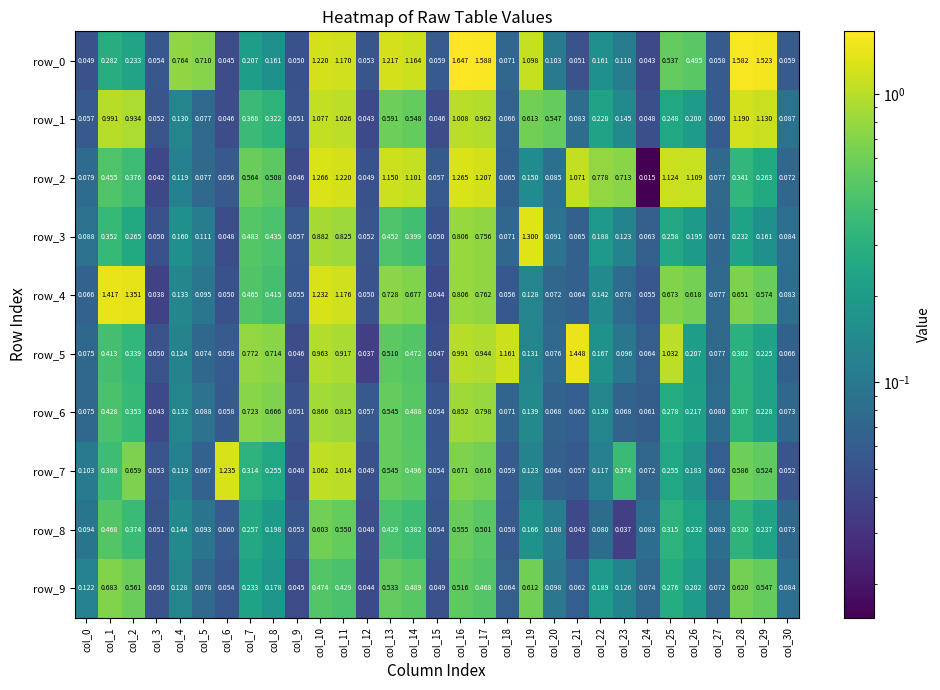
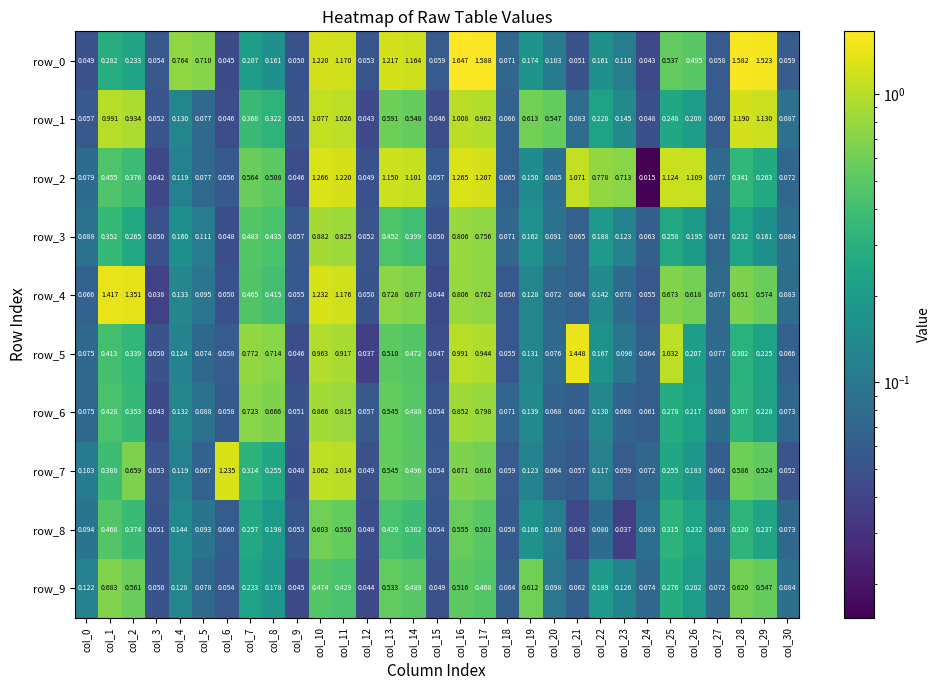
  {
    "row_0": {
      "col_0": 0.049,
      "col_1": 0.282,
      "col_2": 0.233,
      "col_3": 0.054,
      "col_4": 0.764,
      "col_5": 0.710,
      "col_6": 0.045,
      "col_7": 0.207,
      "col_8": 0.161,
      "col_9": 0.050,
      "col_10": 1.220,
      "col_11": 1.170,
      "col_12": 0.053,
      "col_13": 1.217,
      "col_14": 1.164,
      "col_15": 0.059,
      "col_16": 1.647,
      "col_17": 1.588,
      "col_18": 0.071,
-     "col_19": 1.098,
+     "col_19": 0.174,
      "col_20": 0.103,
      "col_21": 0.051,
      "col_22": 0.161,
      "col_23": 0.110,
      "col_24": 0.043,
      "col_25": 0.537,
      "col_26": 0.495,
      "col_27": 0.058,
      "col_28": 1.582,
      "col_29": 1.523,
      "col_30": 0.059
    },
    "row_3": {
      "col_0": 0.088,
      "col_1": 0.352,
      "col_2": 0.265,
      "col_3": 0.050,
      "col_4": 0.160,
      "col_5": 0.111,
      "col_6": 0.048,
      "col_7": 0.483,
      "col_8": 0.435,
      "col_9": 0.057,
      "col_10": 0.882,
      "col_11": 0.825,
      "col_12": 0.052,
      "col_13": 0.452,
      "col_14": 0.399,
      "col_15": 0.050,
      "col_16": 0.806,
      "col_17": 0.756,
      "col_18": 0.071,
-     "col_19": 1.300,
+     "col_19": 0.162,
      "col_20": 0.091,
      "col_21": 0.065,
      "col_22": 0.188,
      "col_23": 0.123,
      "col_24": 0.063,
      "col_25": 0.258,
      "col_26": 0.195,
      "col_27": 0.071,
      "col_28": 0.232,
      "col_29": 0.161,
      "col_30": 0.084
    },
    "row_5": {
      "col_0": 0.075,
      "col_1": 0.413,
      "col_2": 0.339,
      "col_3": 0.050,
      "col_4": 0.124,
      "col_5": 0.074,
      "col_6": 0.058,
      "col_7": 0.772,
      "col_8": 0.714,
      "col_9": 0.046,
      "col_10": 0.963,
      "col_11": 0.917,
      "col_12": 0.037,
      "col_13": 0.510,
      "col_14": 0.472,
      "col_15": 0.047,
      "col_16": 0.991,
      "col_17": 0.944,
-     "col_18": 1.161,
+     "col_18": 0.055,
      "col_19": 0.131,
      "col_20": 0.076,
      "col_21": 1.448,
      "col_22": 0.167,
      "col_23": 0.096,
      "col_24": 0.064,
      "col_25": 1.032,
      "col_26": 0.207,
      "col_27": 0.077,
      "col_28": 0.302,
      "col_29": 0.225,
      "col_30": 0.066
    },
    "row_7": {
      "col_0": 0.103,
      "col_1": 0.388,
      "col_2": 0.659,
      "col_3": 0.053,
      "col_4": 0.119,
      "col_5": 0.067,
      "col_6": 1.235,
      "col_7": 0.314,
      "col_8": 0.255,
      "col_9": 0.048,
      "col_10": 1.062,
      "col_11": 1.014,
      "col_12": 0.049,
      "col_13": 0.545,
      "col_14": 0.496,
      "col_15": 0.054,
      "col_16": 0.671,
      "col_17": 0.616,
      "col_18": 0.059,
      "col_19": 0.123,
      "col_20": 0.064,
      "col_21": 0.057,
      "col_22": 0.117,
-     "col_23": 0.374,
+     "col_23": 0.059,
      "col_24": 0.072,
      "col_25": 0.255,
      "col_26": 0.183,
      "col_27": 0.062,
      "col_28": 0.586,
      "col_29": 0.524,
      "col_30": 0.052
    }
  }
